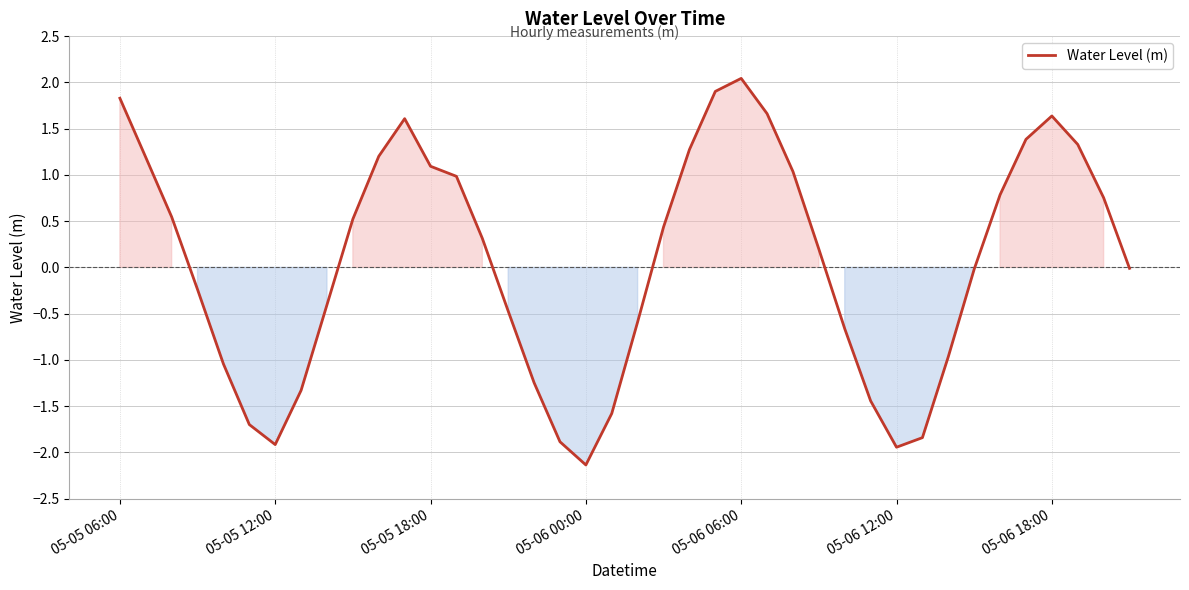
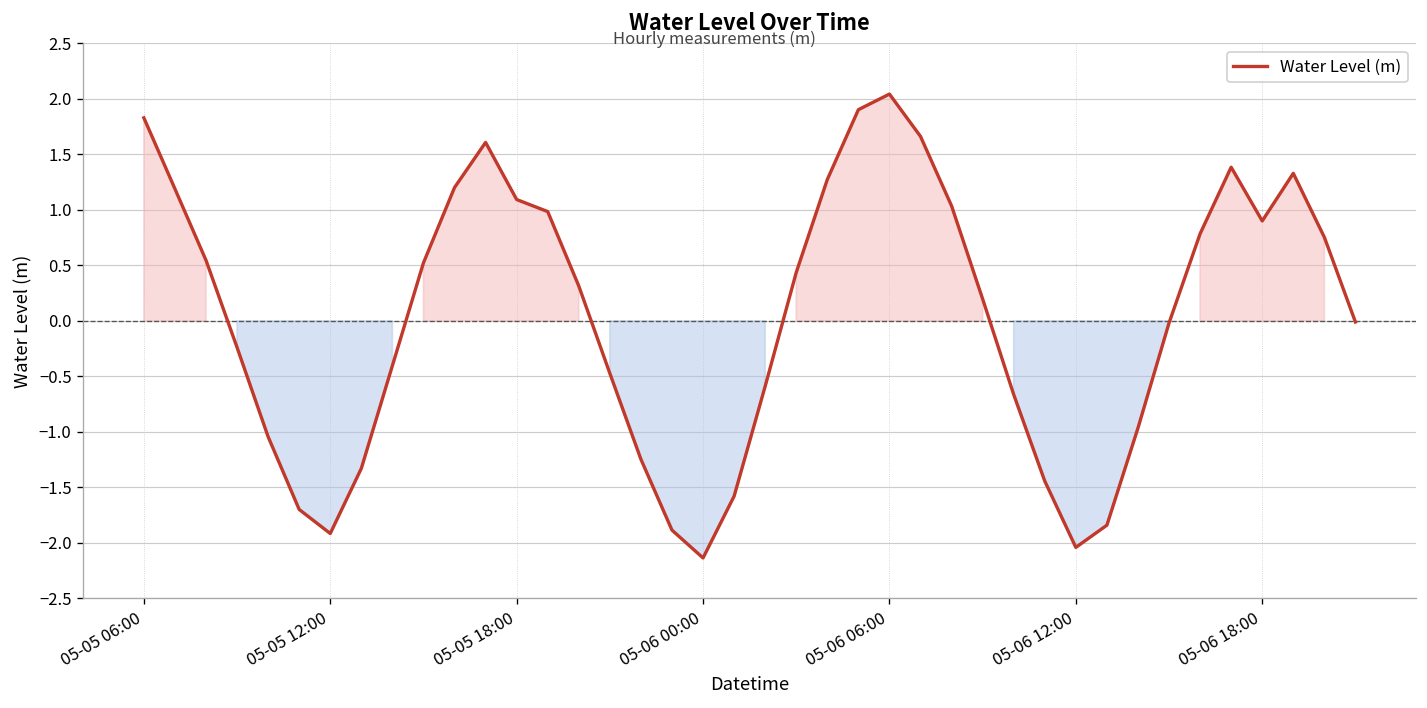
  {
    "05-05 06:00": 1.8,
    "05-05 12:00": -1.9,
    "05-05 18:00": 1.1,
    "05-06 00:00": -2.1,
    "05-06 06:00": 2.0,
-   "05-06 12:00": -1.9,
-   "05-06 18:00": 1.6
+   "05-06 12:00": -2.0,
+   "05-06 18:00": 0.9
  }
